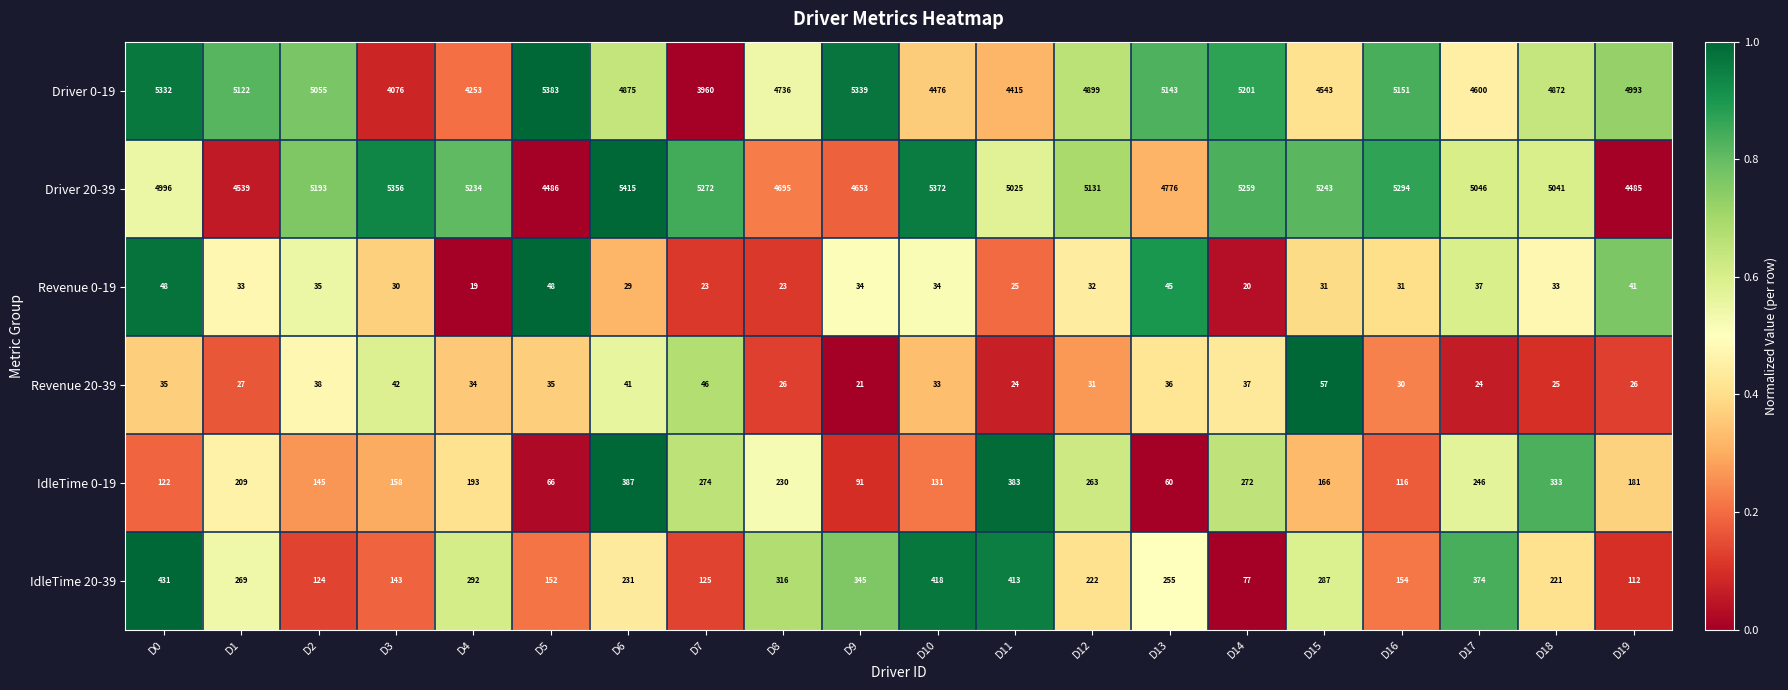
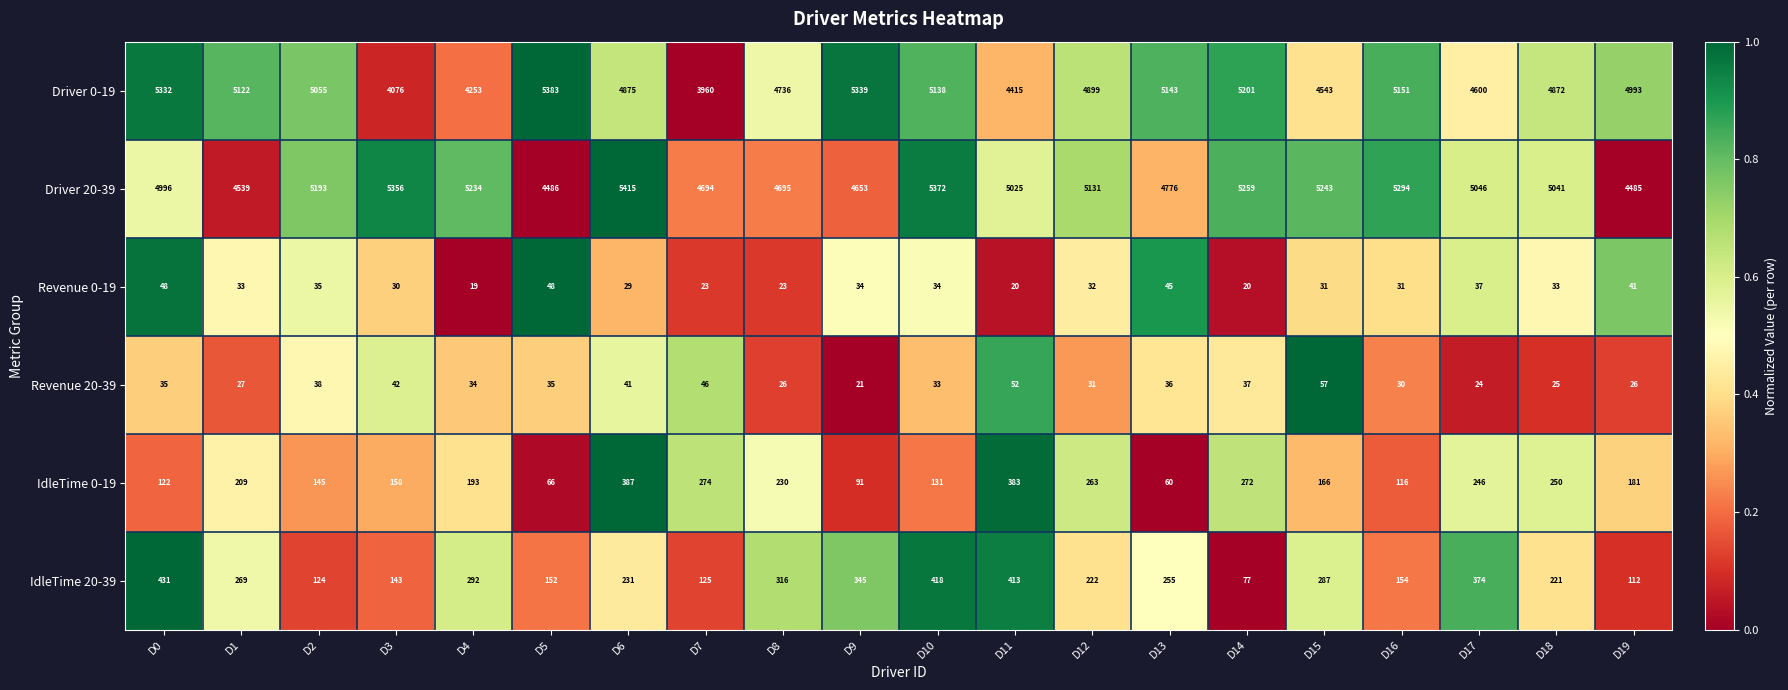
  {
    "Driver 0-19": {
      "D0": 5332,
      "D1": 5122,
      "D2": 5055,
      "D3": 4076,
      "D4": 4253,
      "D5": 5383,
      "D6": 4875,
      "D7": 3960,
      "D8": 4736,
      "D9": 5339,
-     "D10": 4476,
+     "D10": 5138,
      "D11": 4415,
      "D12": 4899,
      "D13": 5143,
      "D14": 5201,
      "D15": 4543,
      "D16": 5151,
      "D17": 4600,
      "D18": 4872,
      "D19": 4993
    },
    "Driver 20-39": {
      "D0": 4996,
      "D1": 4539,
      "D2": 5193,
      "D3": 5356,
      "D4": 5234,
      "D5": 4486,
      "D6": 5415,
-     "D7": 5272,
+     "D7": 4694,
      "D8": 4695,
      "D9": 4653,
      "D10": 5372,
      "D11": 5025,
      "D12": 5131,
      "D13": 4776,
      "D14": 5259,
      "D15": 5243,
      "D16": 5294,
      "D17": 5046,
      "D18": 5041,
      "D19": 4485
    },
    "Revenue 0-19": {
      "D0": 48,
      "D1": 33,
      "D2": 35,
      "D3": 30,
      "D4": 19,
      "D5": 48,
      "D6": 29,
      "D7": 23,
      "D8": 23,
      "D9": 34,
      "D10": 34,
-     "D11": 25,
+     "D11": 20,
      "D12": 32,
      "D13": 45,
      "D14": 20,
      "D15": 31,
      "D16": 31,
      "D17": 37,
      "D18": 33,
      "D19": 41
    },
    "Revenue 20-39": {
      "D0": 35,
      "D1": 27,
      "D2": 38,
      "D3": 42,
      "D4": 34,
      "D5": 35,
      "D6": 41,
      "D7": 46,
      "D8": 26,
      "D9": 21,
      "D10": 33,
-     "D11": 24,
+     "D11": 52,
      "D12": 31,
      "D13": 36,
      "D14": 37,
      "D15": 57,
      "D16": 30,
      "D17": 24,
      "D18": 25,
      "D19": 26
    },
    "IdleTime 0-19": {
      "D0": 122,
      "D1": 209,
      "D2": 145,
      "D3": 158,
      "D4": 193,
      "D5": 66,
      "D6": 387,
      "D7": 274,
      "D8": 230,
      "D9": 91,
      "D10": 131,
      "D11": 383,
      "D12": 263,
      "D13": 60,
      "D14": 272,
      "D15": 166,
      "D16": 116,
      "D17": 246,
-     "D18": 333,
+     "D18": 250,
      "D19": 181
    },
    "IdleTime 20-39": {
      "D0": 431,
      "D1": 269,
      "D2": 124,
      "D3": 143,
      "D4": 292,
      "D5": 152,
      "D6": 231,
      "D7": 125,
      "D8": 316,
      "D9": 345,
      "D10": 418,
      "D11": 413,
      "D12": 222,
      "D13": 255,
      "D14": 77,
      "D15": 287,
      "D16": 154,
      "D17": 374,
      "D18": 221,
      "D19": 112
    }
  }
